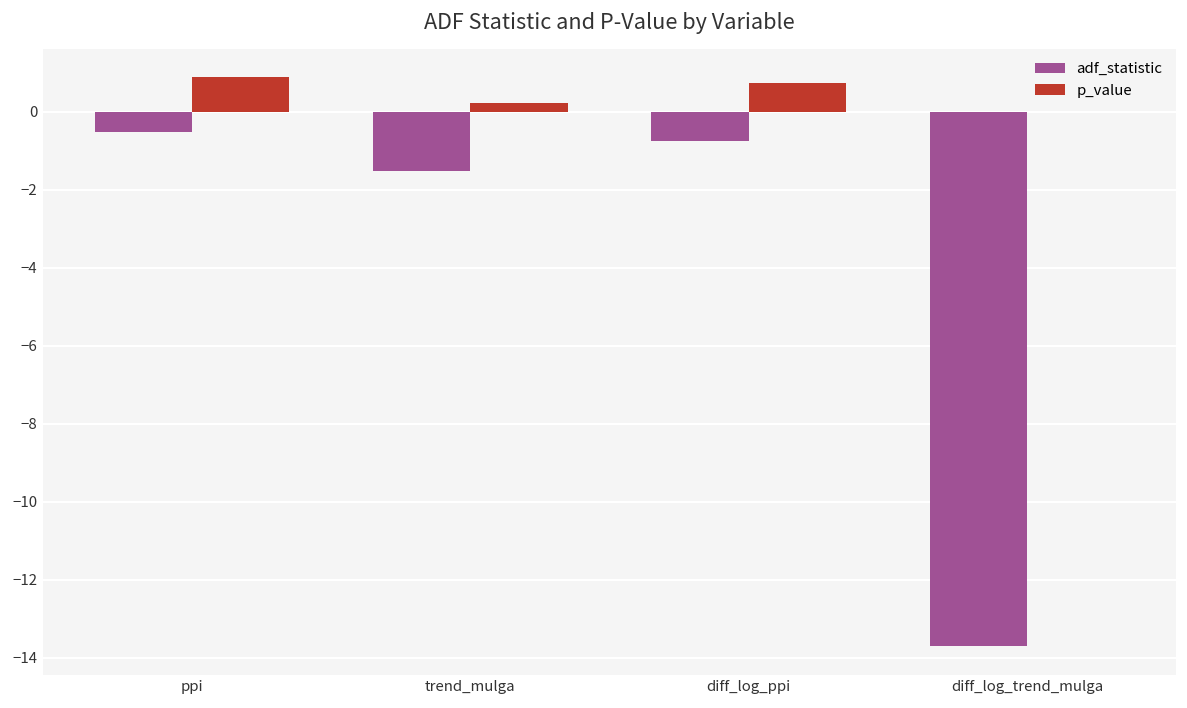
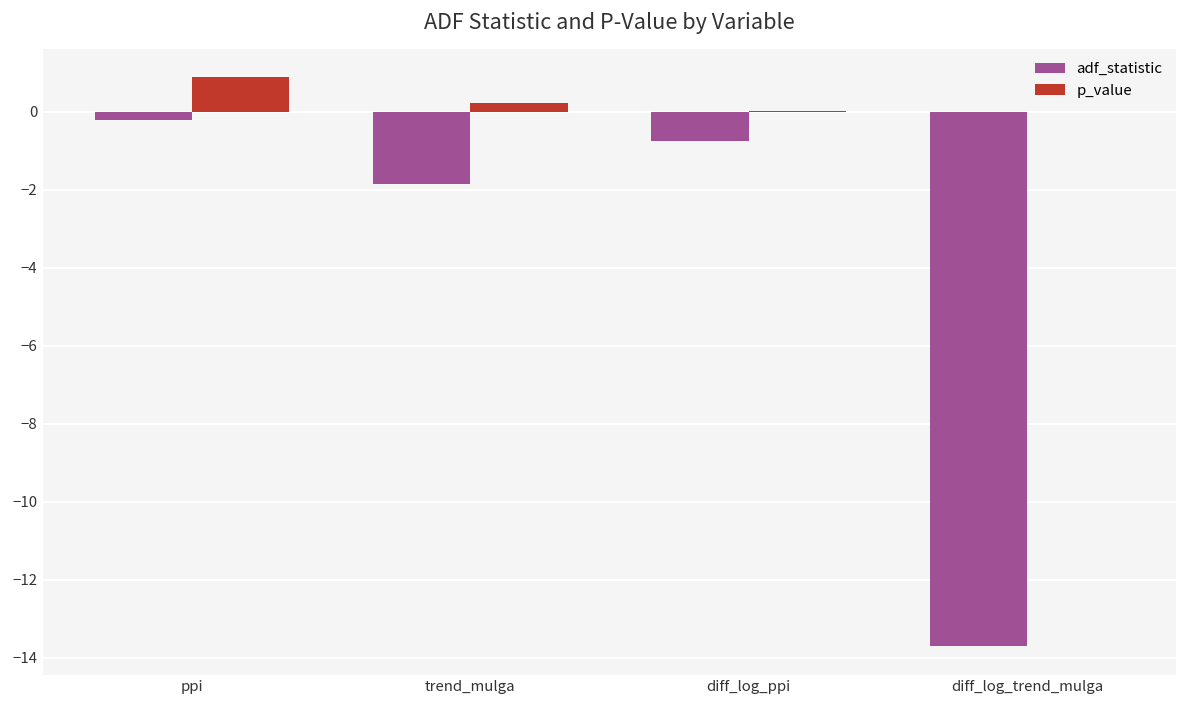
  {
    "adf_statistic": {
-     "ppi": -0.5,
-     "trend_mulga": -1.5,
+     "ppi": -0.2,
+     "trend_mulga": -1.8,
      "diff_log_ppi": -0.8,
      "diff_log_trend_mulga": -13.7
    },
    "p_value": {
      "ppi": 0.9,
      "trend_mulga": 0.2,
-     "diff_log_ppi": 0.7
+     "diff_log_ppi": 0.0
    }
  }
